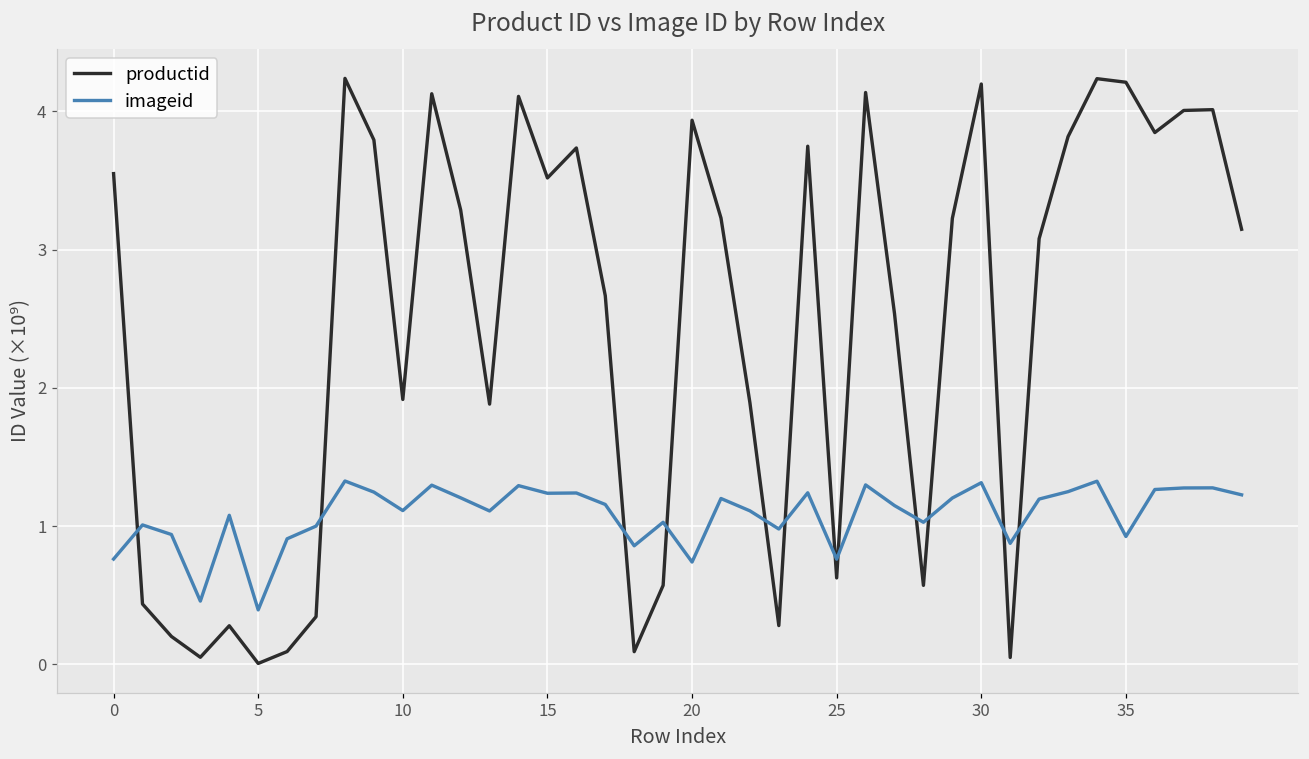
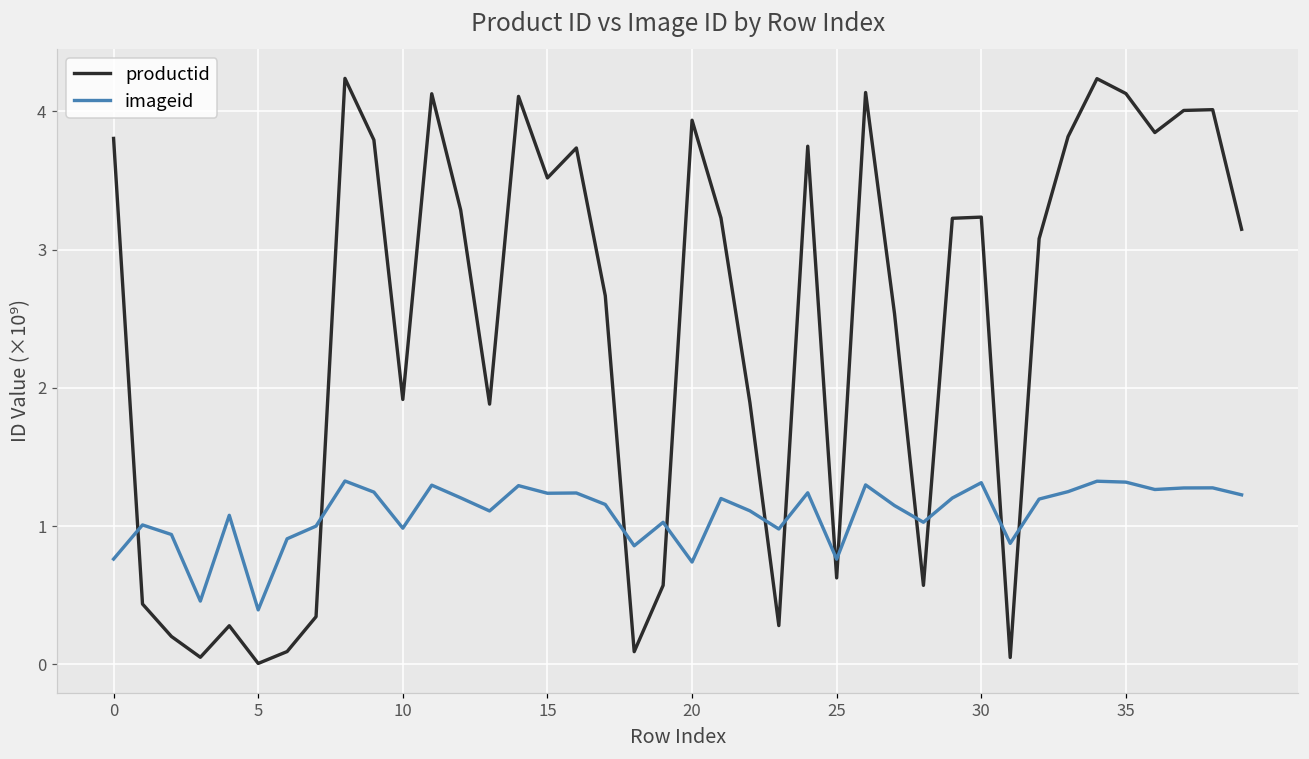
  {
    "productid": {
-     "0": 3.55,
+     "0": 3.80,
      "5": 0.01,
      "10": 1.92,
      "15": 3.52,
      "20": 3.94,
      "25": 0.62,
-     "30": 4.20,
-     "35": 4.21
+     "30": 3.24,
+     "35": 4.13
    },
    "imageid": {
      "0": 0.76,
      "5": 0.39,
-     "10": 1.11,
+     "10": 0.98,
      "15": 1.24,
      "20": 0.74,
      "25": 0.76,
      "30": 1.31,
-     "35": 0.92
+     "35": 1.32
    }
  }
